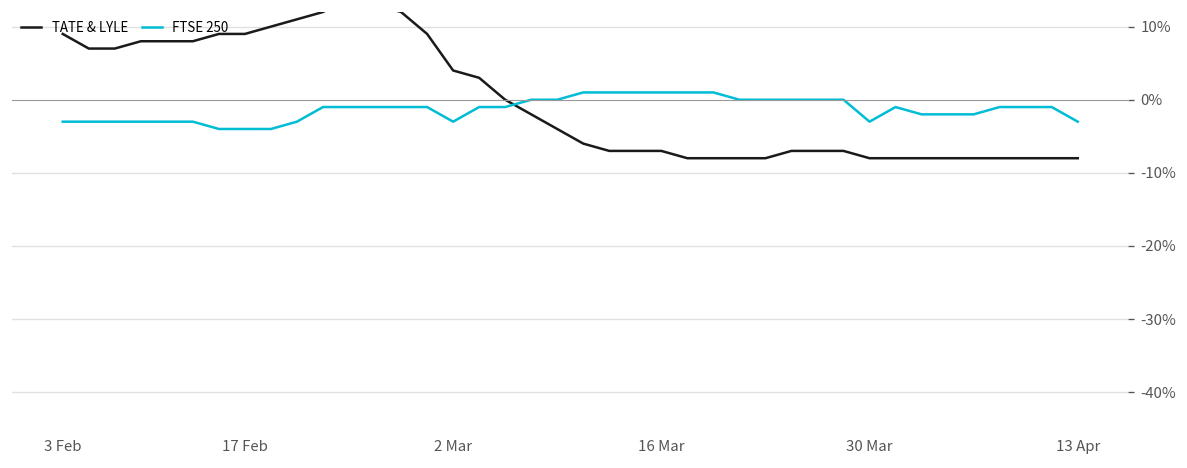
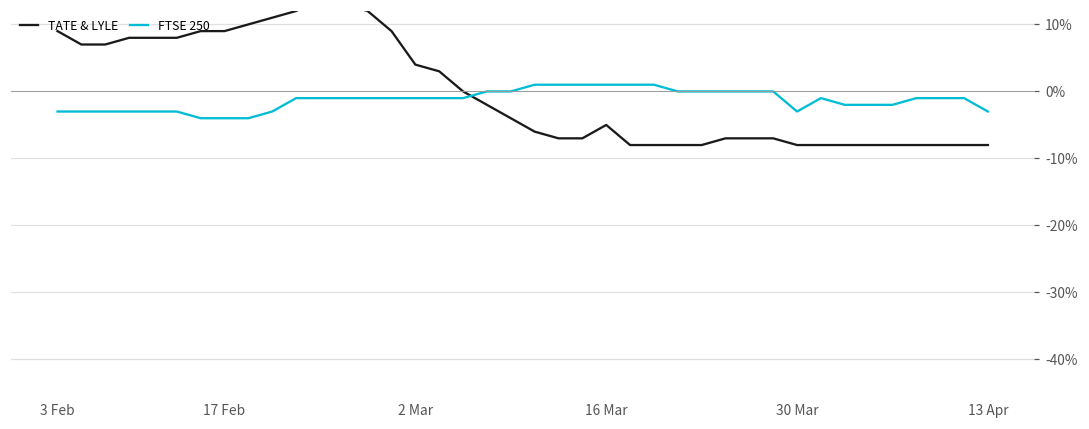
  {
    "TATE & LYLE": {
      "3 Feb": "9%",
      "17 Feb": "9%",
      "2 Mar": "4%",
-     "16 Mar": "-7%",
+     "16 Mar": "-5%",
      "30 Mar": "-8%",
      "13 Apr": "-8%"
    },
    "FTSE 250": {
      "3 Feb": "-3%",
      "17 Feb": "-4%",
-     "2 Mar": "-3%",
+     "2 Mar": "-1%",
      "16 Mar": "1%",
      "30 Mar": "-3%",
      "13 Apr": "-3%"
    }
  }
